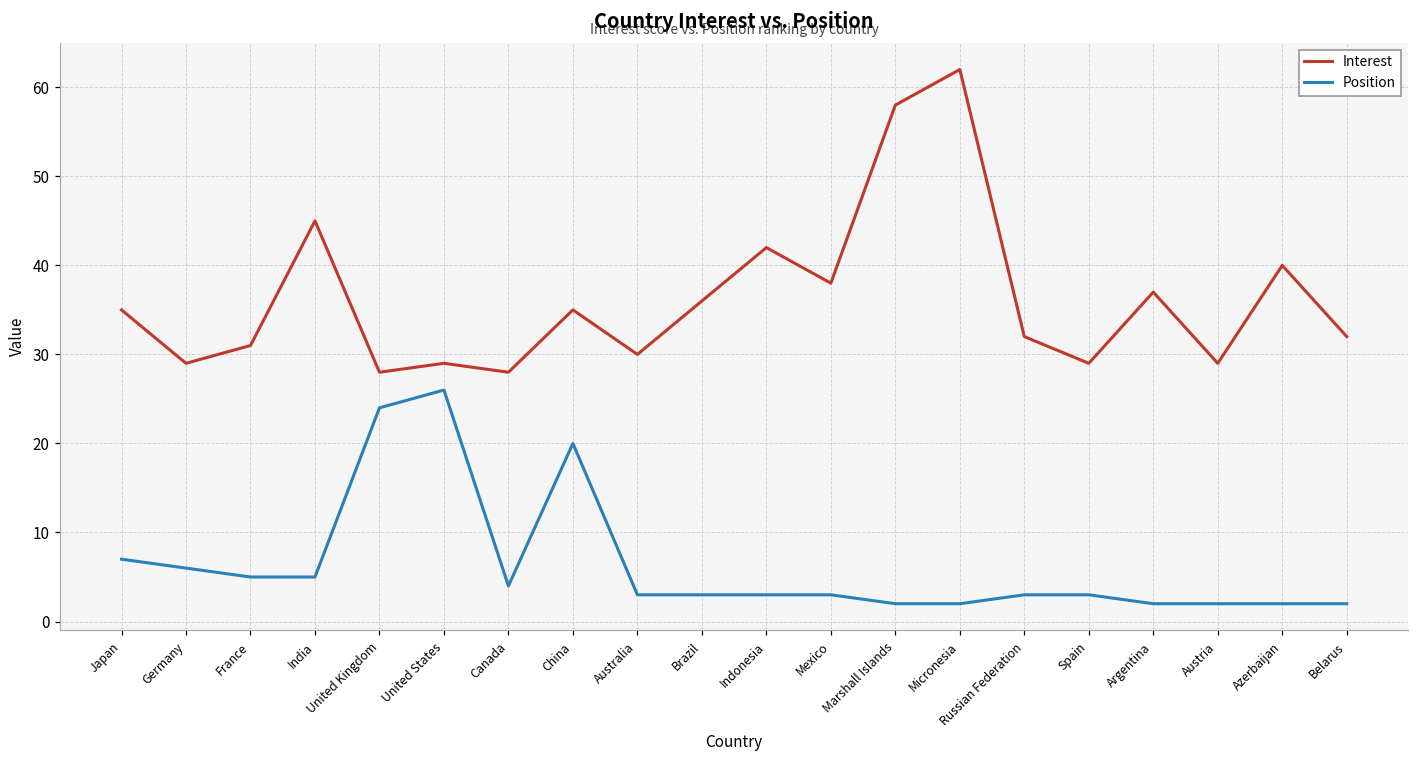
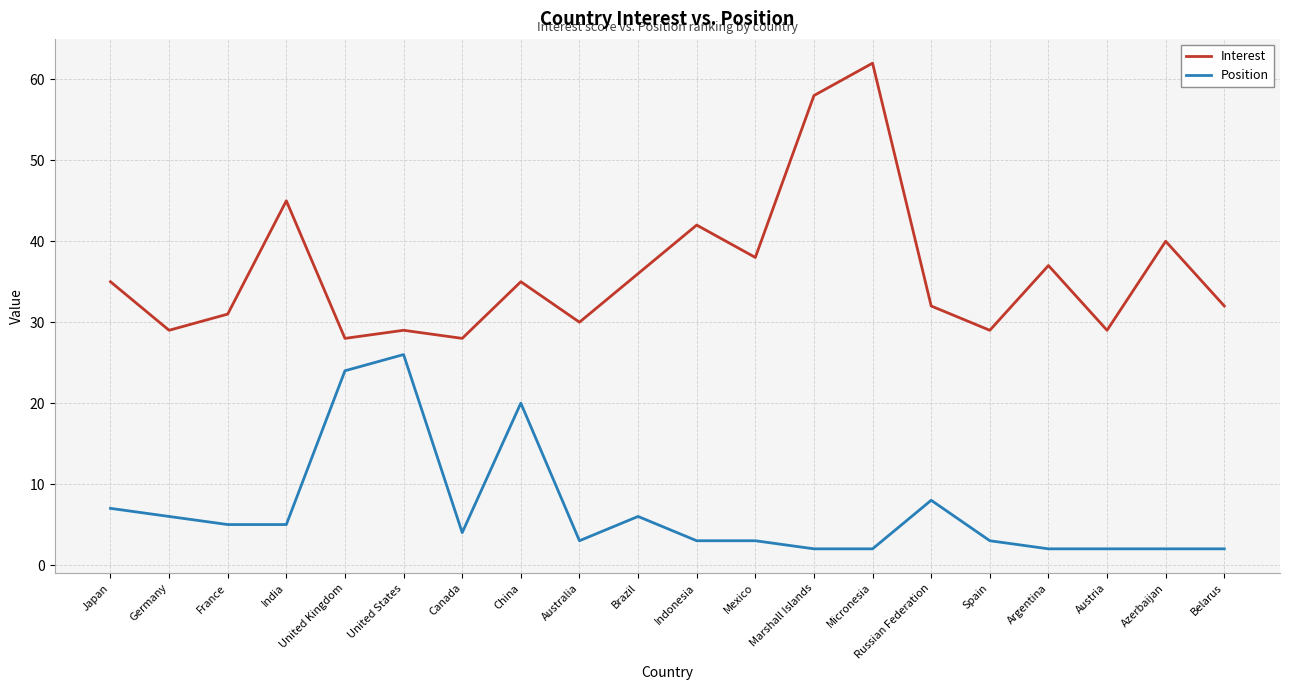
  {
    "Interest": {
      "Japan": 35,
      "Germany": 29,
      "France": 31,
      "India": 45,
      "United Kingdom": 28,
      "United States": 29,
      "Canada": 28,
      "China": 35,
      "Australia": 30,
      "Brazil": 36,
      "Indonesia": 42,
      "Mexico": 38,
      "Marshall Islands": 58,
      "Micronesia": 62,
      "Russian Federation": 32,
      "Spain": 29,
      "Argentina": 37,
      "Austria": 29,
      "Azerbaijan": 40,
      "Belarus": 32
    },
    "Position": {
      "Japan": 7,
      "Germany": 6,
      "France": 5,
      "India": 5,
      "United Kingdom": 24,
      "United States": 26,
      "Canada": 4,
      "China": 20,
      "Australia": 3,
-     "Brazil": 3,
+     "Brazil": 6,
      "Indonesia": 3,
      "Mexico": 3,
      "Marshall Islands": 2,
      "Micronesia": 2,
-     "Russian Federation": 3,
+     "Russian Federation": 8,
      "Spain": 3,
      "Argentina": 2,
      "Austria": 2,
      "Azerbaijan": 2,
      "Belarus": 2
    }
  }
